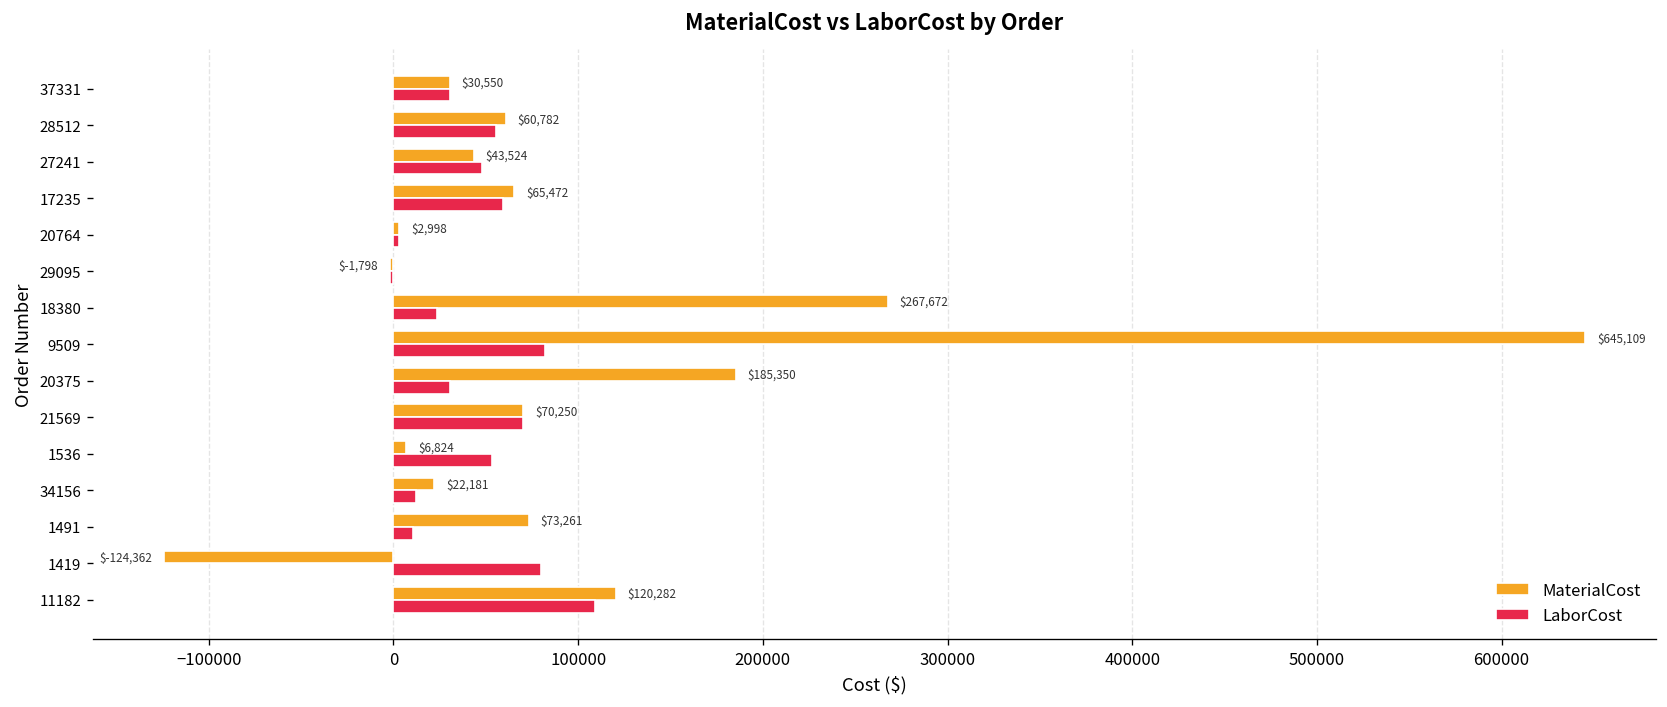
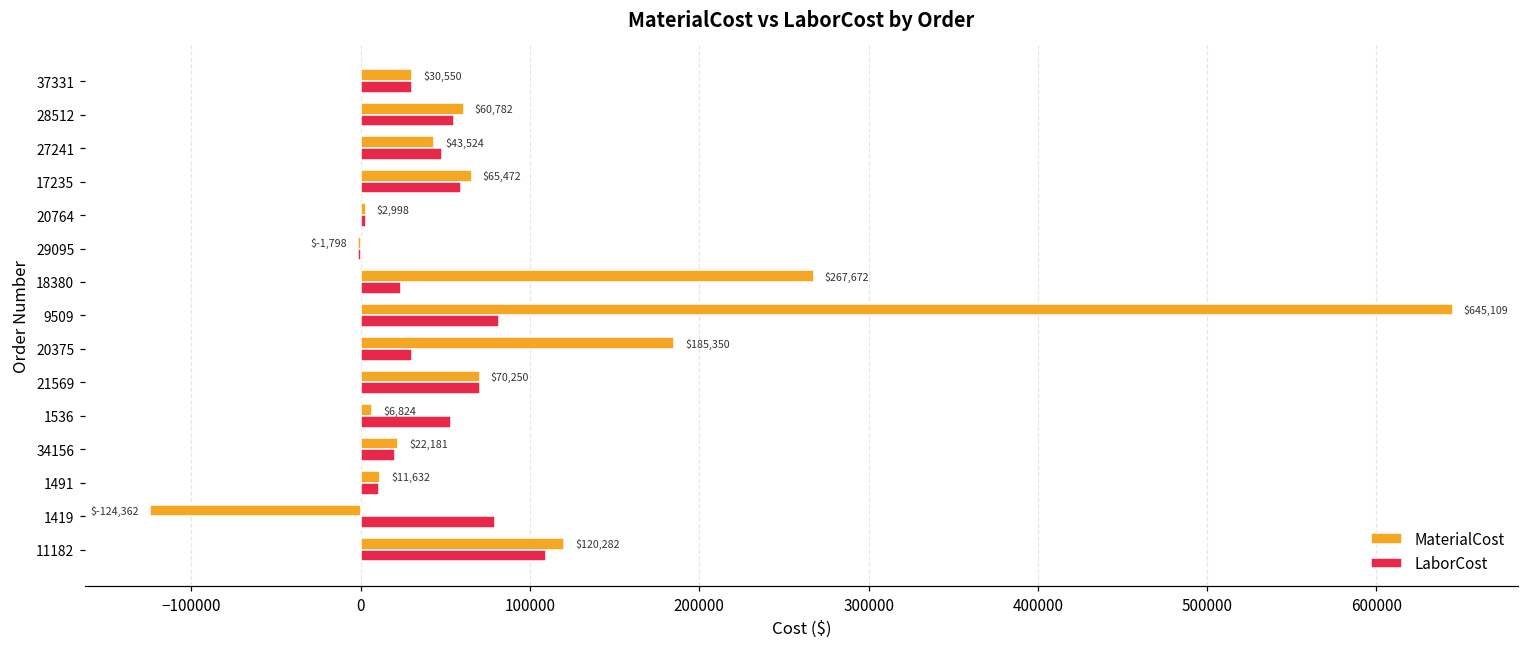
  {
    "MaterialCost": {
      "37331": "$30,550",
      "28512": "$60,782",
      "27241": "$43,524",
      "17235": "$65,472",
      "20764": "$2,998",
      "29095": "$-1,798",
      "18380": "$267,672",
      "9509": "$645,109",
      "20375": "$185,350",
      "21569": "$70,250",
      "1536": "$6,824",
      "34156": "$22,181",
-     "1491": "$73,261",
+     "1491": "$11,632",
      "1419": "$-124,362",
      "11182": "$120,282"
    },
    "LaborCost": {
      "28512": "55000",
      "17235": "60000",
      "18380": "24000",
      "9509": "82000",
      "20375": "30000",
      "1536": "53000",
-     "34156": "12000",
+     "34156": "20000",
      "1491": "11000",
      "1419": "80000",
      "11182": "109000"
    }
  }
